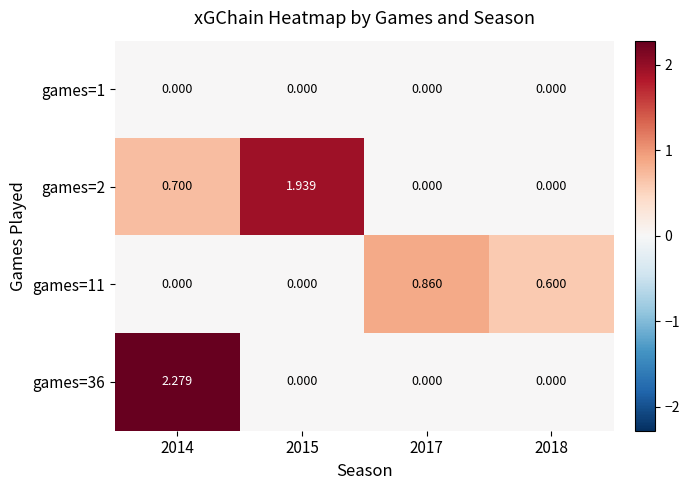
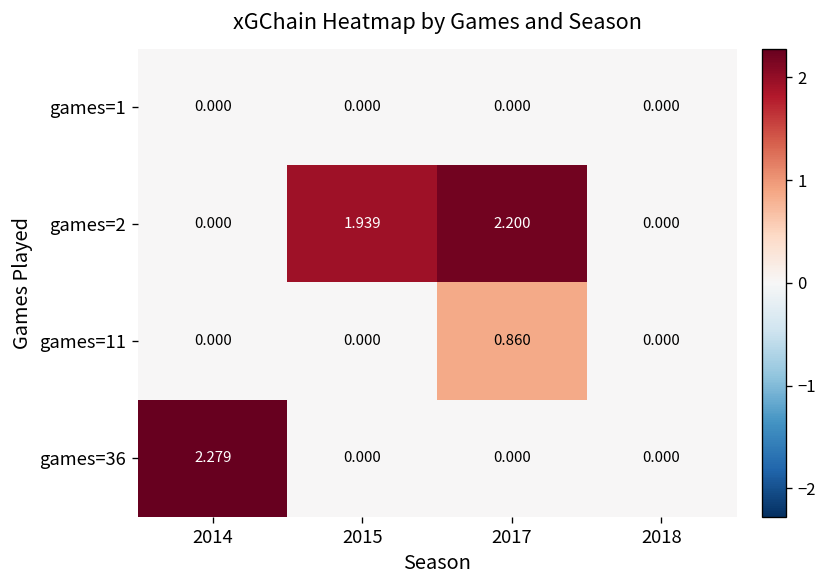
  {
    "games=1": {
      "2014": 0.000,
      "2015": 0.000,
      "2017": 0.000,
      "2018": 0.000
    },
    "games=2": {
-     "2014": 0.700,
+     "2014": 0.000,
      "2015": 1.939,
-     "2017": 0.000,
+     "2017": 2.200,
      "2018": 0.000
    },
    "games=11": {
      "2014": 0.000,
      "2015": 0.000,
      "2017": 0.860,
-     "2018": 0.600
+     "2018": 0.000
    },
    "games=36": {
      "2014": 2.279,
      "2015": 0.000,
      "2017": 0.000,
      "2018": 0.000
    }
  }
